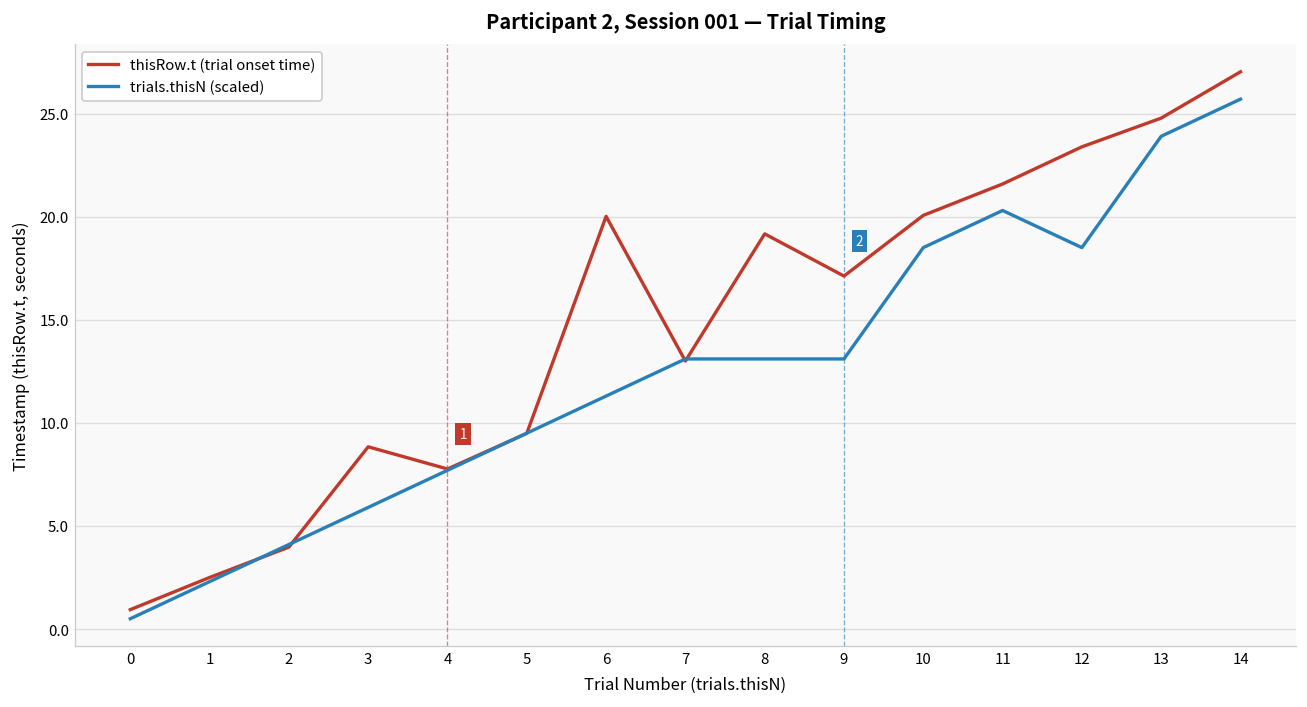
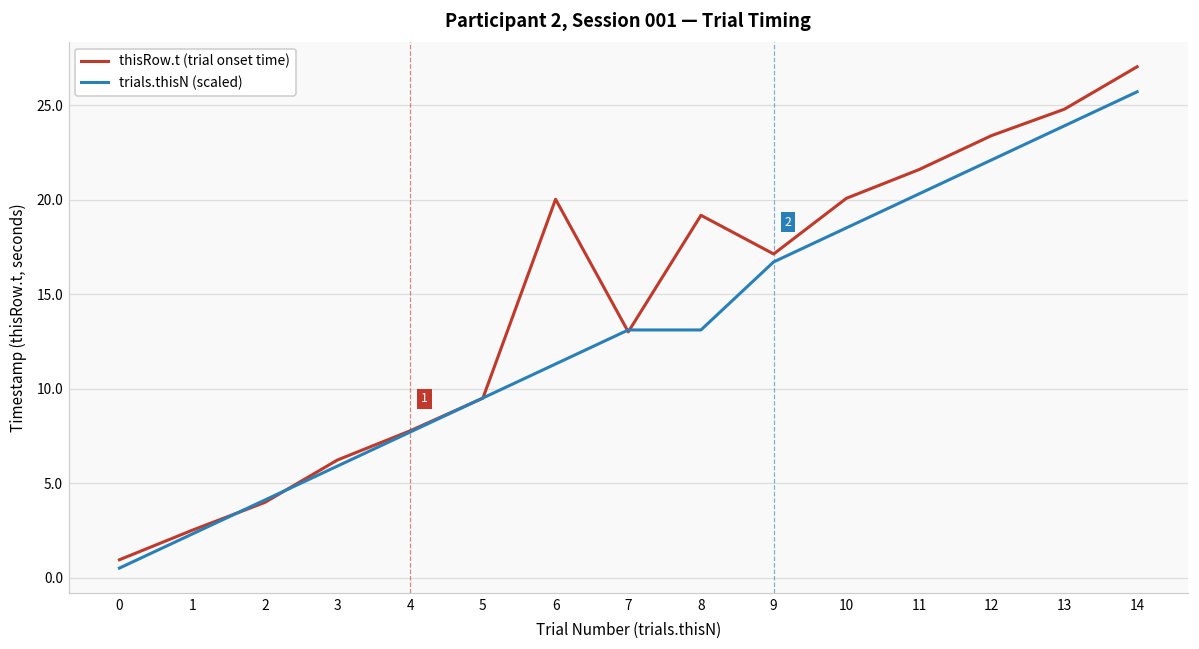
  {
    "thisRow.t (trial onset time)": {
      "0": 0.9,
      "1": 2.5,
-     "3": 8.8,
+     "3": 6.2,
      "6": 20.0,
      "8": 19.2,
      "9": 17.1,
      "10": 20.1,
      "11": 21.6,
      "12": 23.4,
      "13": 24.8,
      "14": 27.0
    },
    "trials.thisN (scaled)": {
      "0": 0.5,
      "1": 2.3,
      "3": 5.9,
      "6": 11.3,
      "8": 13.1,
-     "9": 13.1,
+     "9": 16.7,
      "10": 18.5,
      "11": 20.3,
-     "12": 18.5,
+     "12": 22.1,
      "13": 23.9,
      "14": 25.7
    }
  }
